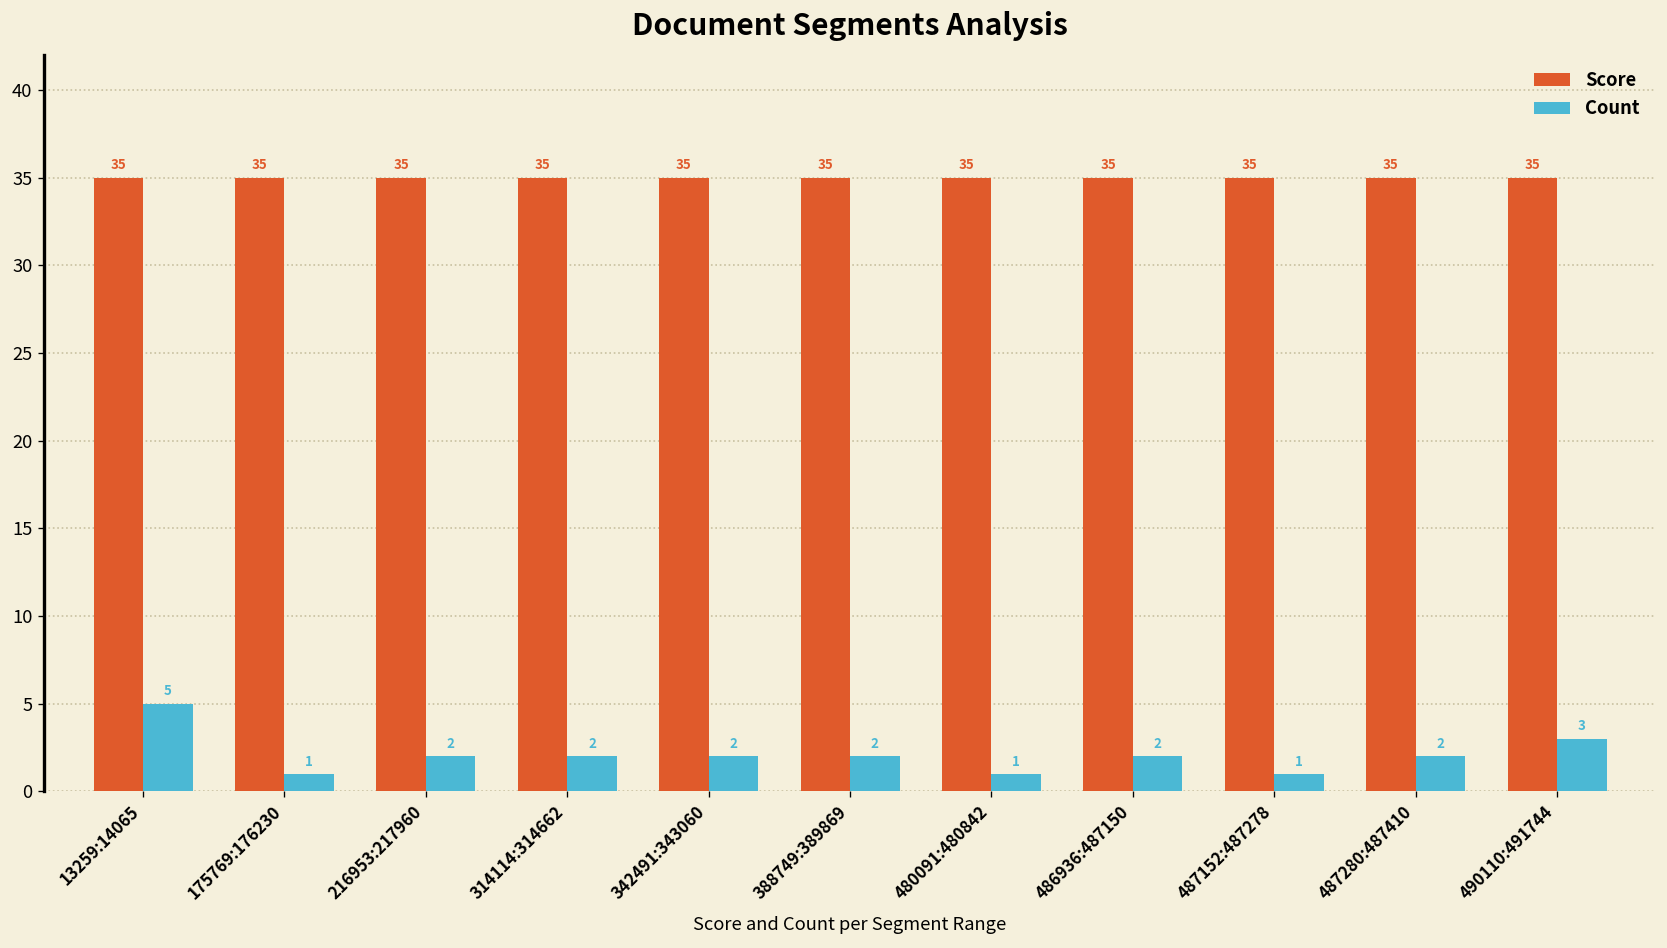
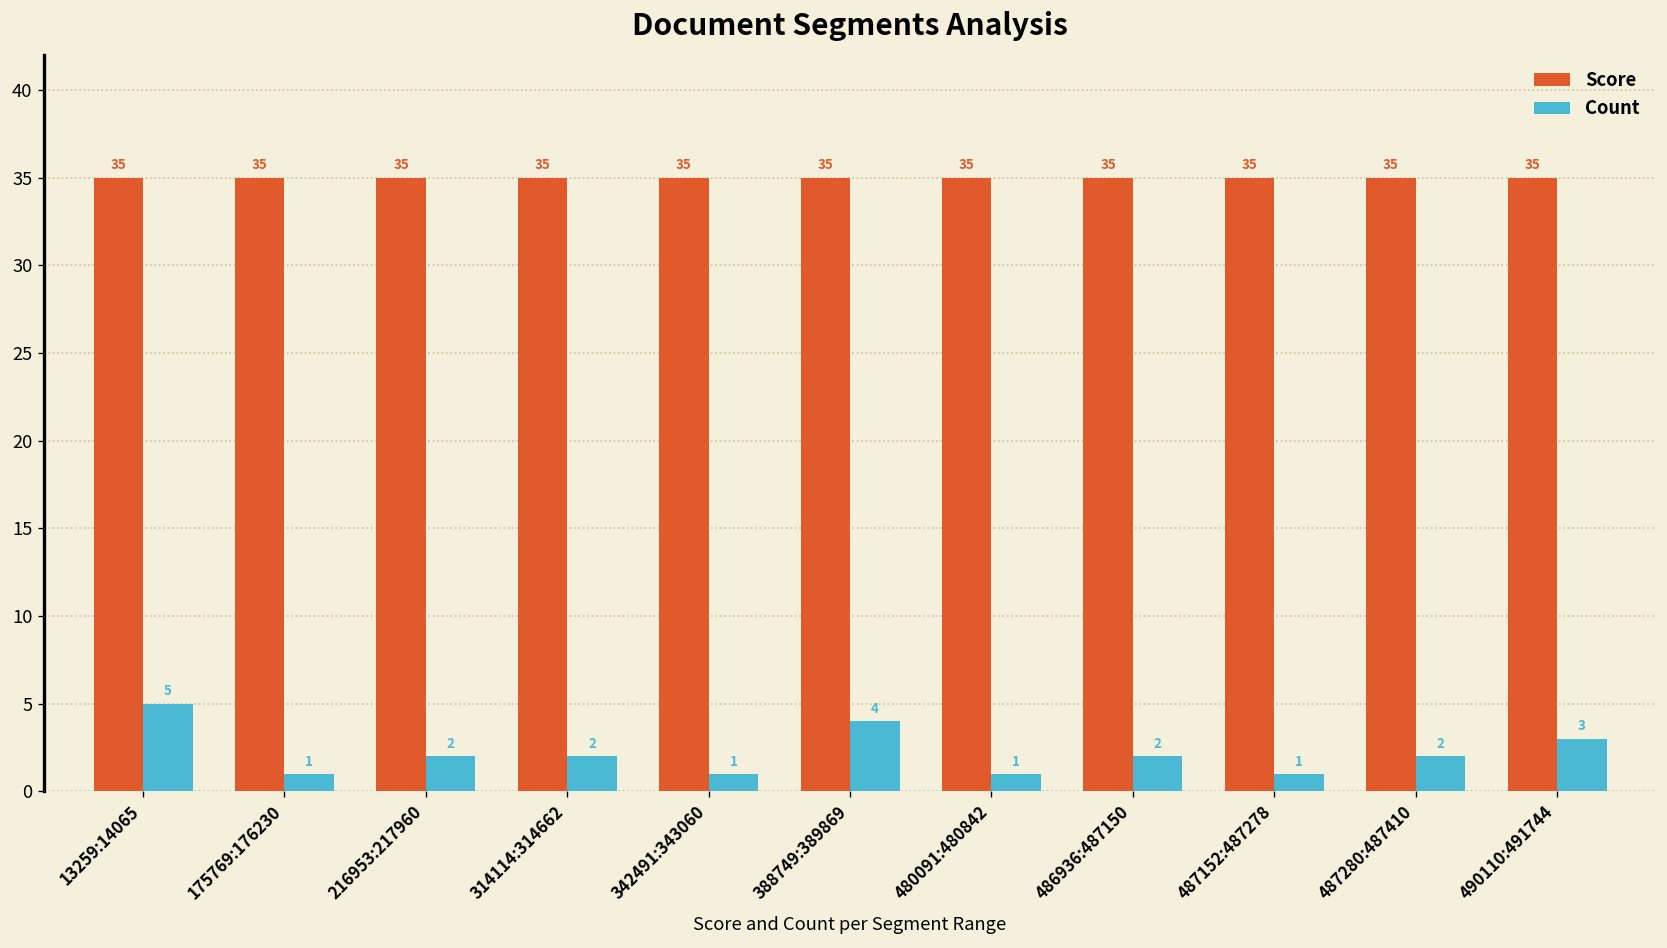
  {
    "Score": {
      "13259:14065": 35,
      "175769:176230": 35,
      "216953:217960": 35,
      "314114:314662": 35,
      "342491:343060": 35,
      "388749:389869": 35,
      "480091:480842": 35,
      "486936:487150": 35,
      "487152:487278": 35,
      "487280:487410": 35,
      "490110:491744": 35
    },
    "Count": {
      "13259:14065": 5,
      "175769:176230": 1,
      "216953:217960": 2,
      "314114:314662": 2,
-     "342491:343060": 2,
-     "388749:389869": 2,
+     "342491:343060": 1,
+     "388749:389869": 4,
      "480091:480842": 1,
      "486936:487150": 2,
      "487152:487278": 1,
      "487280:487410": 2,
      "490110:491744": 3
    }
  }
